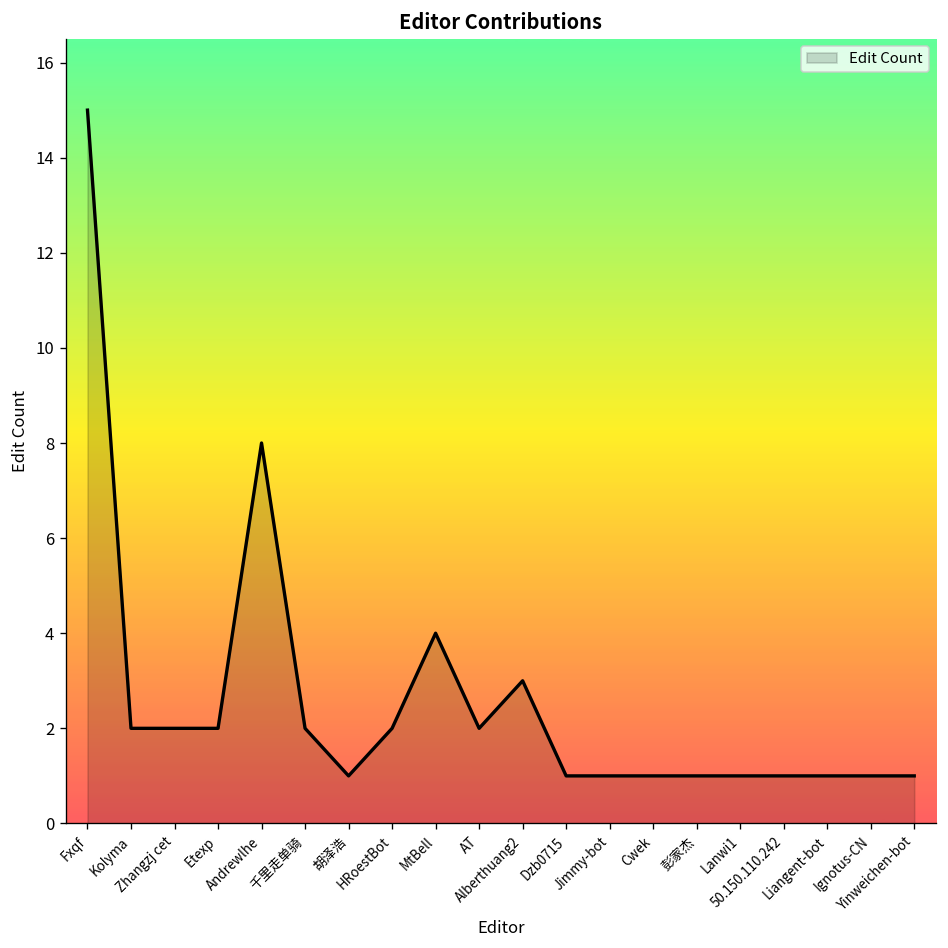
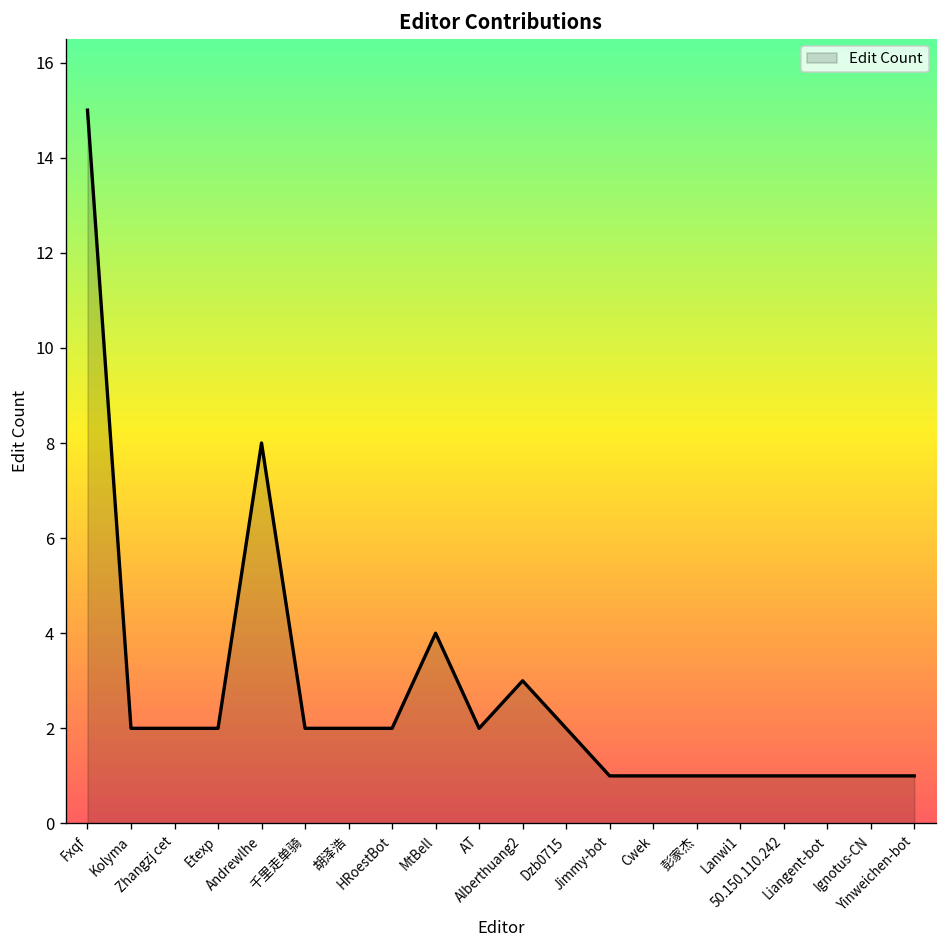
  {
    "Fxqf": 15,
    "Kolyma": 2,
    "Zhangzj cet": 2,
    "Etexp": 2,
    "Andrewlhe": 8,
    "千里走单骑": 2,
-   "胡泽浩": 1,
+   "胡泽浩": 2,
    "HRoestBot": 2,
    "MtBell": 4,
    "AT": 2,
    "Alberthuang2": 3,
-   "Dzb0715": 1,
+   "Dzb0715": 2,
    "Jimmy-bot": 1,
    "Cwek": 1,
    "彭家杰": 1,
    "Lanwi1": 1,
    "50.150.110.242": 1,
    "Liangent-bot": 1,
    "Ignotus-CN": 1,
    "Yinweichen-bot": 1
  }
